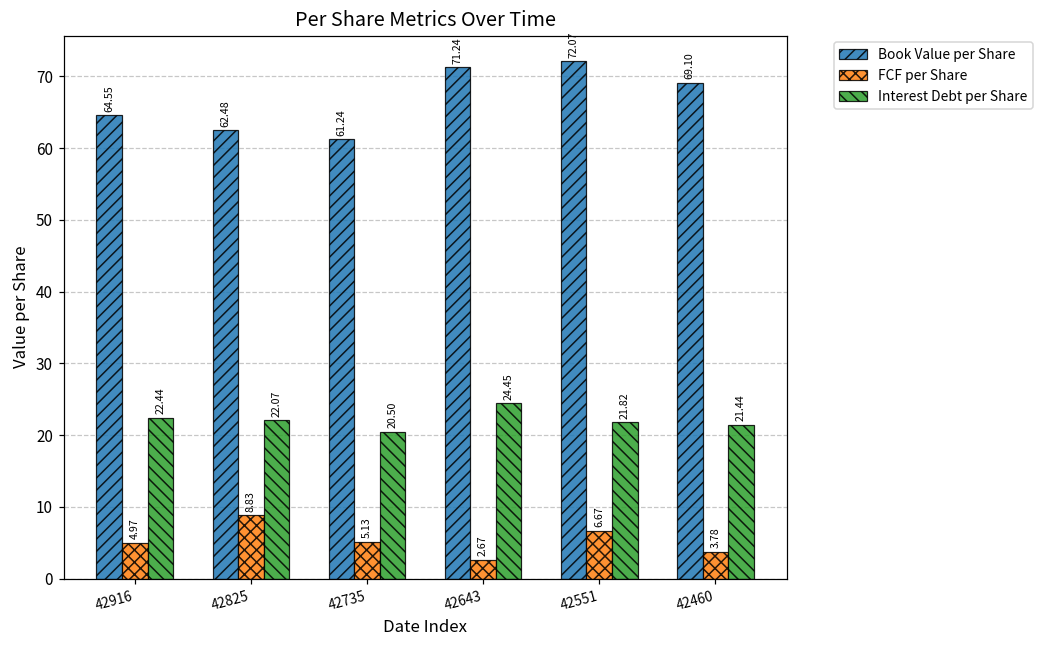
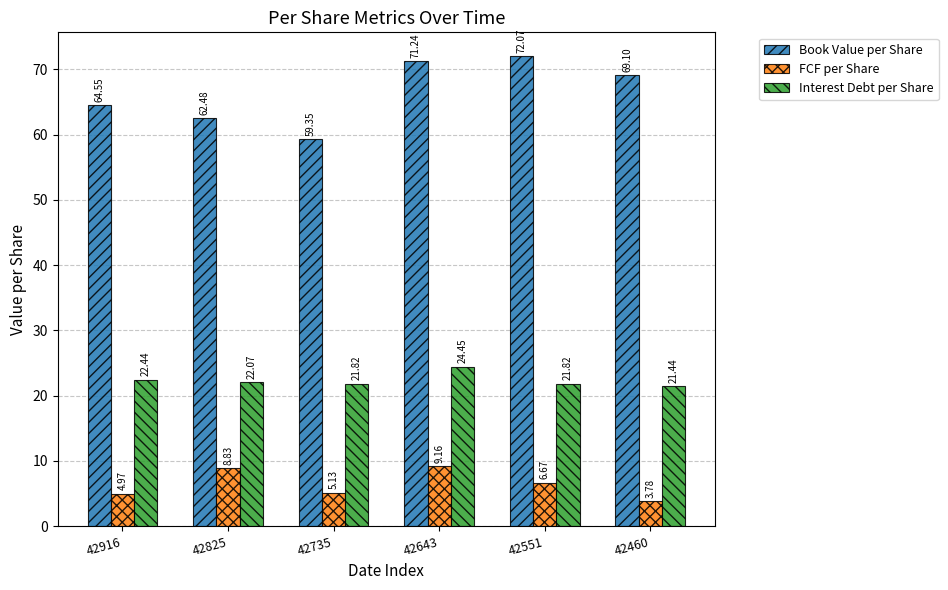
  {
    "Book Value per Share": {
      "42916": 64.55,
      "42825": 62.48,
-     "42735": 61.24,
+     "42735": 59.35,
      "42643": 71.24,
      "42551": 72.07,
      "42460": 69.10
    },
    "FCF per Share": {
      "42916": 4.97,
      "42825": 8.83,
      "42735": 5.13,
-     "42643": 2.67,
+     "42643": 9.16,
      "42551": 6.67,
      "42460": 3.78
    },
    "Interest Debt per Share": {
      "42916": 22.44,
      "42825": 22.07,
-     "42735": 20.50,
+     "42735": 21.82,
      "42643": 24.45,
      "42551": 21.82,
      "42460": 21.44
    }
  }
